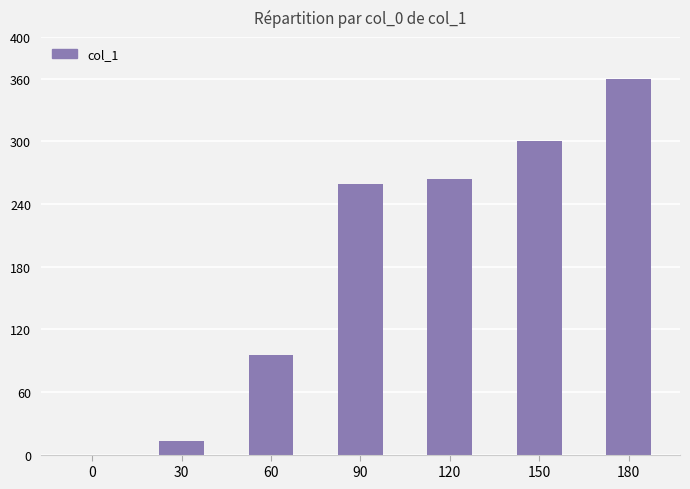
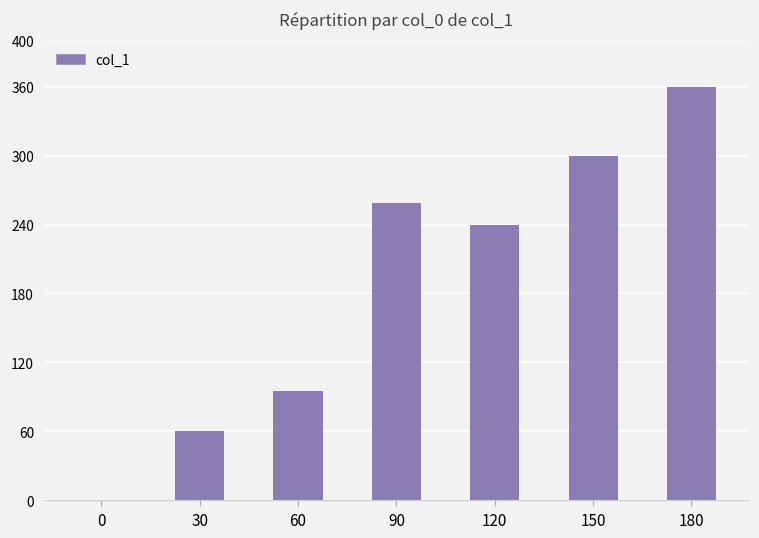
  {
    "0": 0,
-   "30": 13,
+   "30": 60,
    "60": 95,
    "90": 259,
-   "120": 264,
+   "120": 240,
    "150": 300,
    "180": 360
  }
